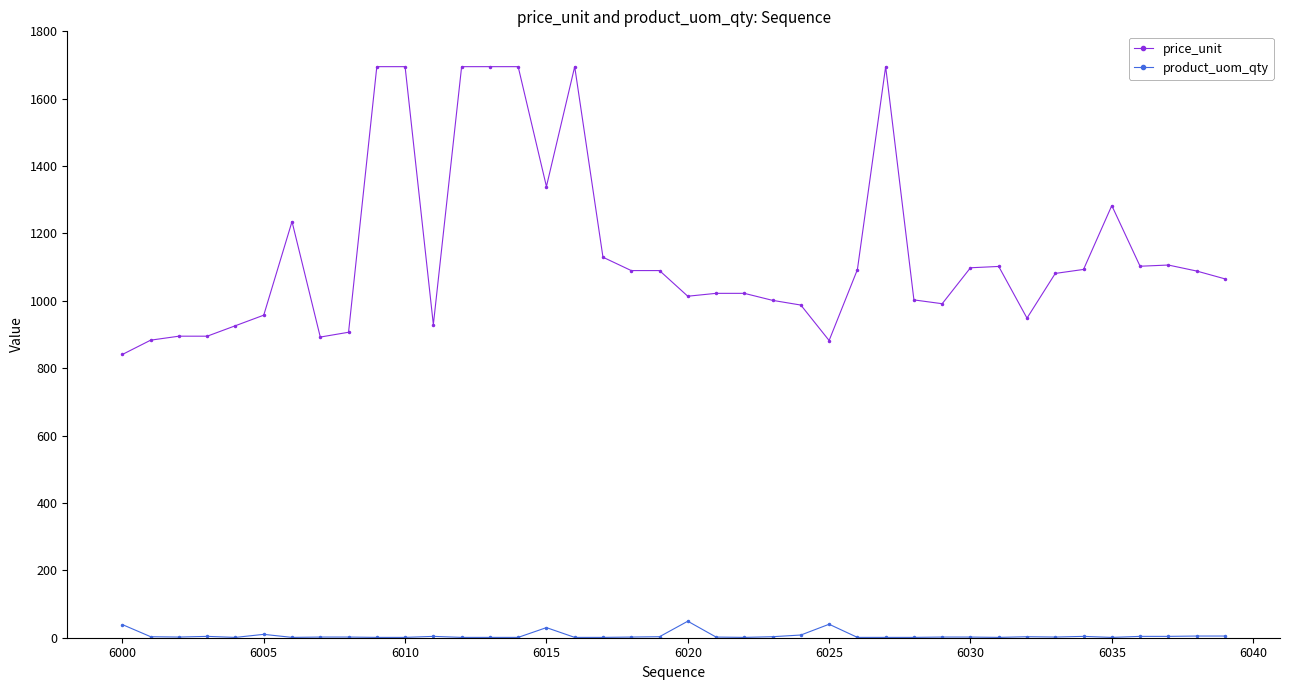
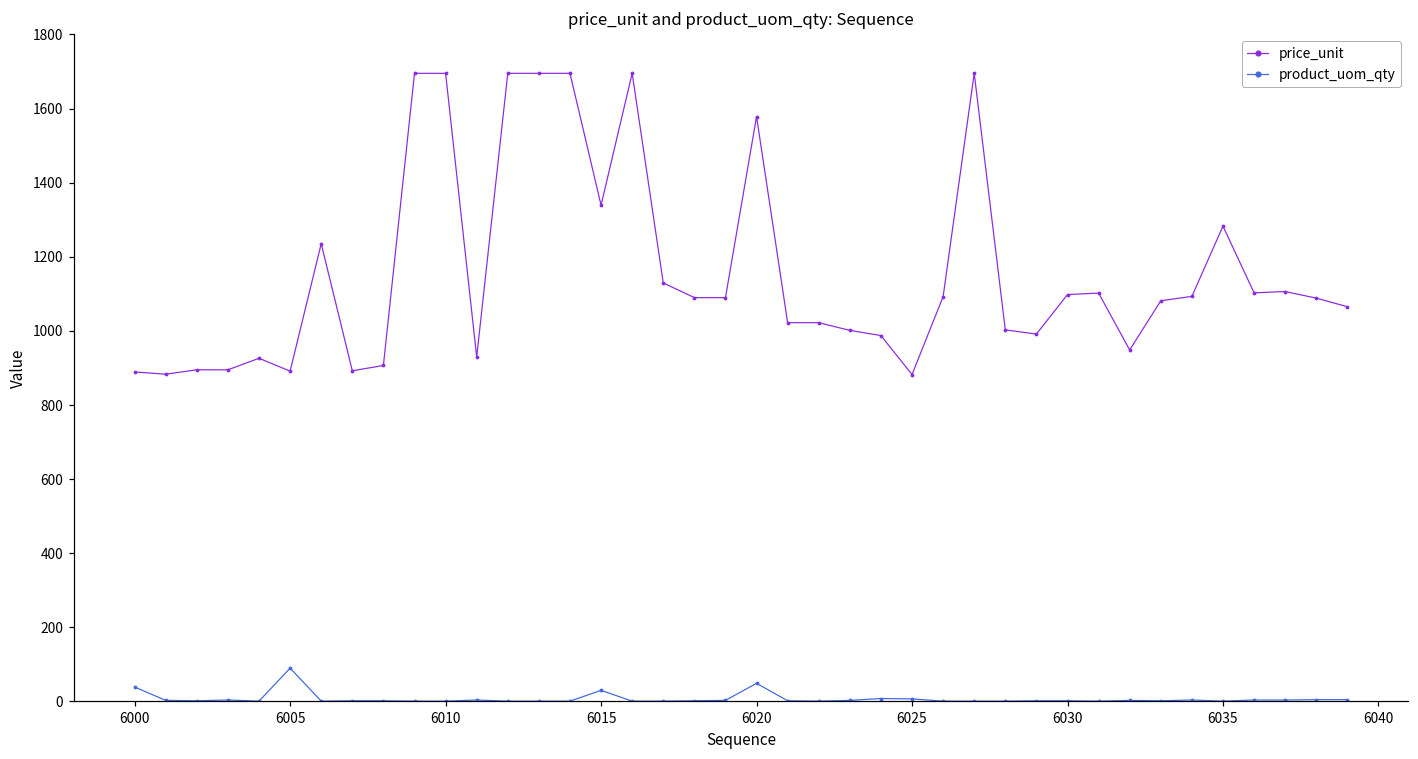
  {
    "price_unit": {
-     "6000": 840,
-     "6005": 960,
+     "6000": 890,
+     "6005": 890,
      "6010": 1700,
      "6015": 1340,
-     "6020": 1010,
+     "6020": 1580,
      "6025": 880,
      "6030": 1100,
      "6035": 1280
    },
    "product_uom_qty": {
      "6000": 40,
-     "6005": 10,
+     "6005": 90,
      "6010": 0,
      "6015": 30,
      "6020": 50,
-     "6025": 40,
+     "6025": 10,
      "6030": 0,
      "6035": 0
    }
  }
